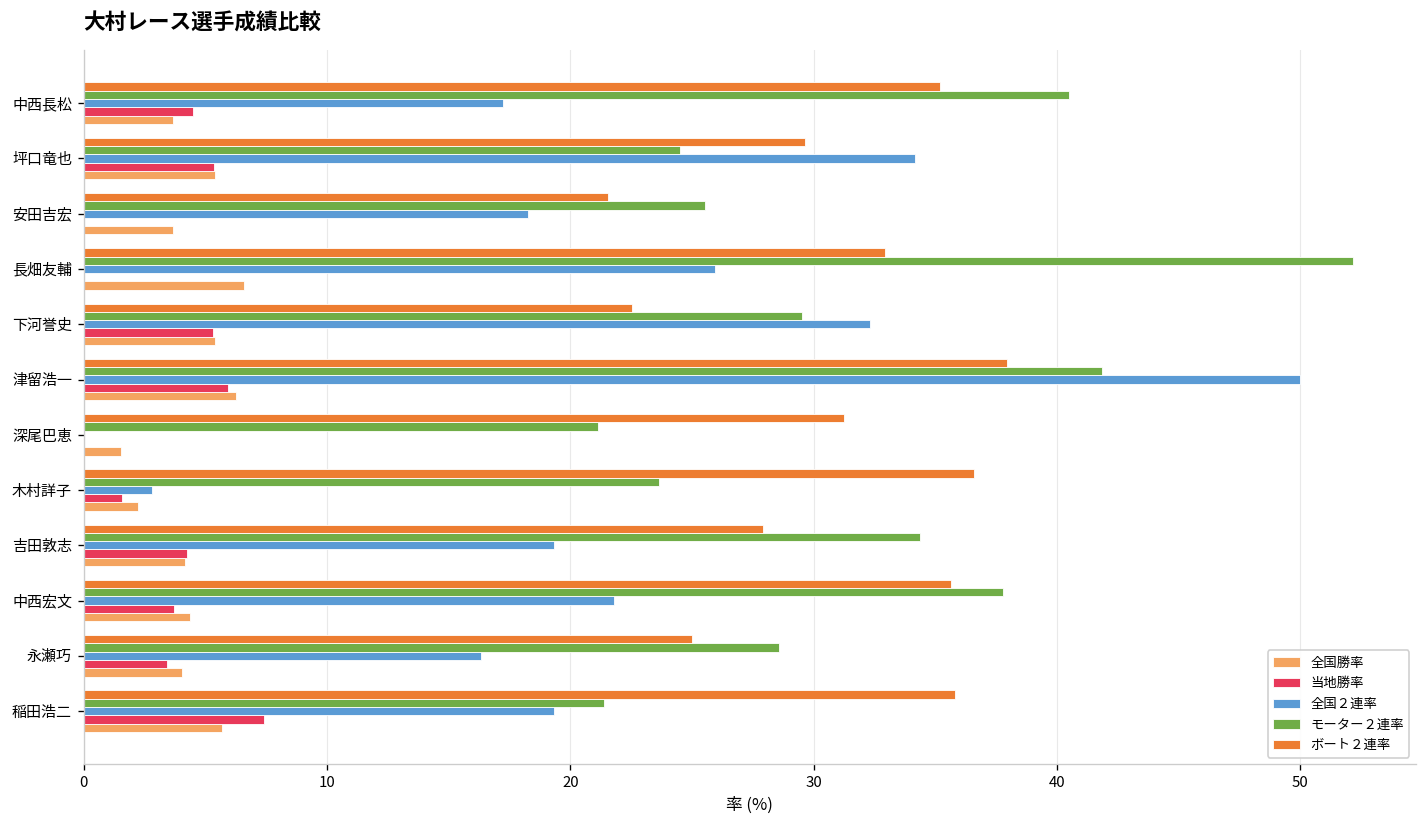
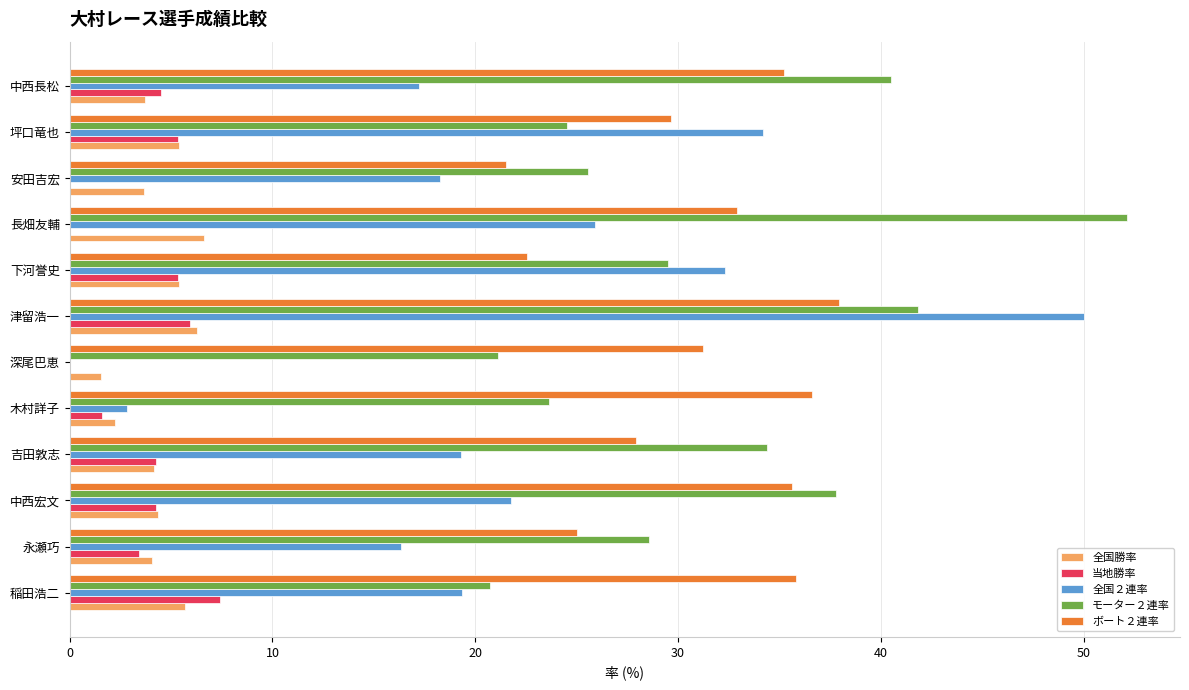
  {
    "全国勝率": {
      "中西長松": 3.7,
      "坪口竜也": 5.4,
      "安田吉宏": 3.7,
      "長畑友輔": 6.6,
      "下河誉史": 5.4,
      "津留浩一": 6.3,
      "深尾巴恵": 1.5,
      "木村詳子": 2.3,
      "吉田敦志": 4.2,
      "中西宏文": 4.4,
      "永瀬巧": 4.1,
      "稲田浩二": 5.7
    },
    "当地勝率": {
      "中西長松": 4.5,
      "坪口竜也": 5.4,
      "安田吉宏": 0.0,
      "長畑友輔": 0.0,
      "下河誉史": 5.3,
      "津留浩一": 5.9,
      "深尾巴恵": 0.0,
      "木村詳子": 1.6,
      "吉田敦志": 4.3,
-     "中西宏文": 3.7,
+     "中西宏文": 4.3,
      "永瀬巧": 3.4,
      "稲田浩二": 7.4
    },
    "全国２連率": {
      "中西長松": 17.2,
      "坪口竜也": 34.2,
      "安田吉宏": 18.3,
      "長畑友輔": 25.9,
      "下河誉史": 32.3,
      "津留浩一": 50.0,
      "深尾巴恵": 0.0,
      "木村詳子": 2.8,
      "吉田敦志": 19.3,
      "中西宏文": 21.8,
      "永瀬巧": 16.3,
      "稲田浩二": 19.3
    },
    "モーター２連率": {
      "中西長松": 40.5,
      "坪口竜也": 24.5,
      "安田吉宏": 25.6,
      "長畑友輔": 52.2,
      "下河誉史": 29.5,
      "津留浩一": 41.9,
      "深尾巴恵": 21.1,
      "木村詳子": 23.7,
      "吉田敦志": 34.4,
      "中西宏文": 37.8,
      "永瀬巧": 28.6,
-     "稲田浩二": 21.4
+     "稲田浩二": 20.7
    },
    "ボート２連率": {
      "中西長松": 35.2,
      "坪口竜也": 29.6,
      "安田吉宏": 21.5,
      "長畑友輔": 32.9,
      "下河誉史": 22.5,
      "津留浩一": 37.9,
      "深尾巴恵": 31.3,
      "木村詳子": 36.6,
      "吉田敦志": 27.9,
      "中西宏文": 35.6,
      "永瀬巧": 25.0,
      "稲田浩二": 35.8
    }
  }
